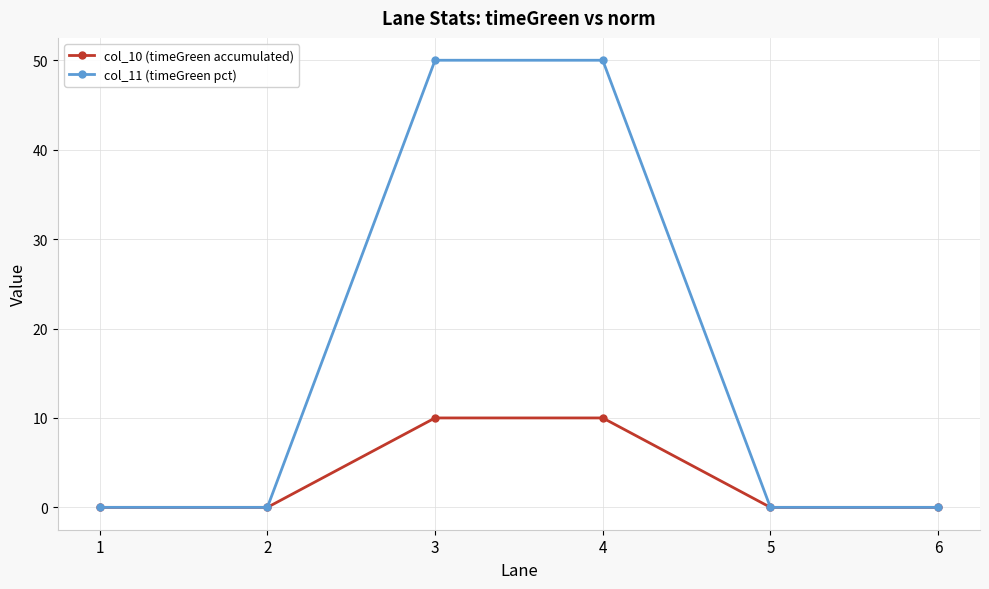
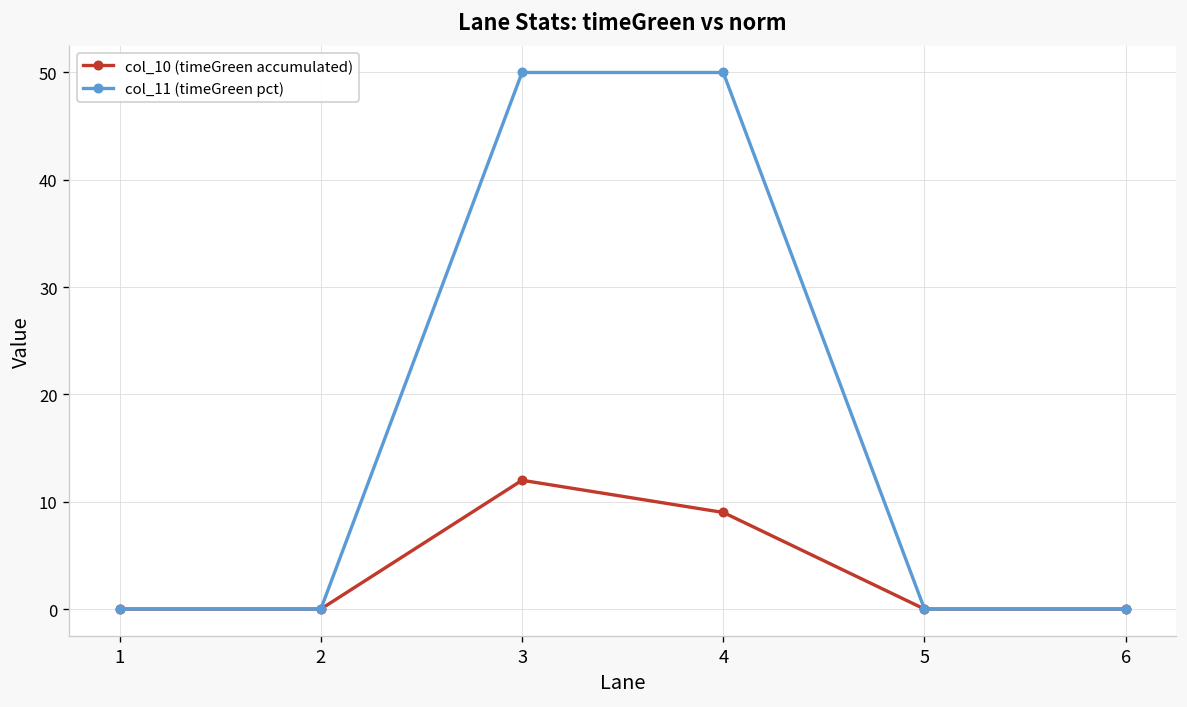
  {
    "col_10 (timeGreen accumulated)": {
-     "3": 10,
-     "4": 10
+     "3": 12,
+     "4": 9
    },
    "col_11 (timeGreen pct)": {
      "3": 50,
      "4": 50
    }
  }
